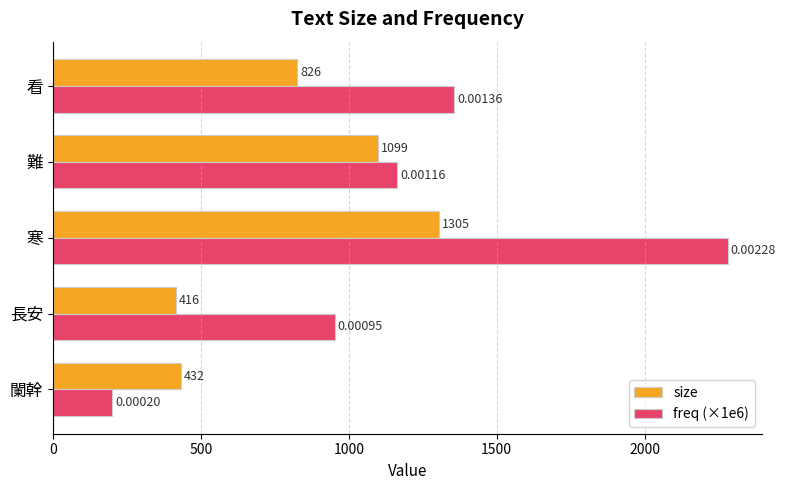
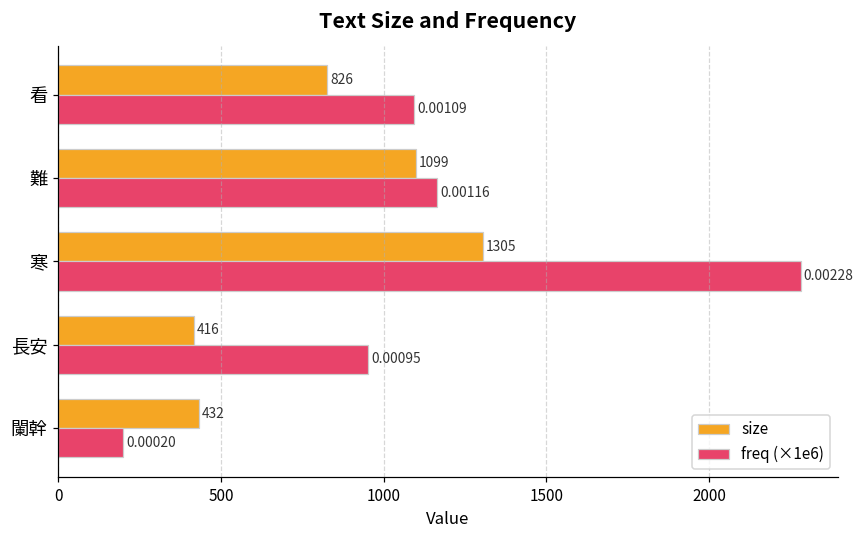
  {
    "size": {
      "看": 826,
      "難": 1099,
      "寒": 1305,
      "長安": 416,
      "闌幹": 432
    },
    "freq (×1e6)": {
-     "看": 0.00136
+     "看": 0.00109
    }
  }
